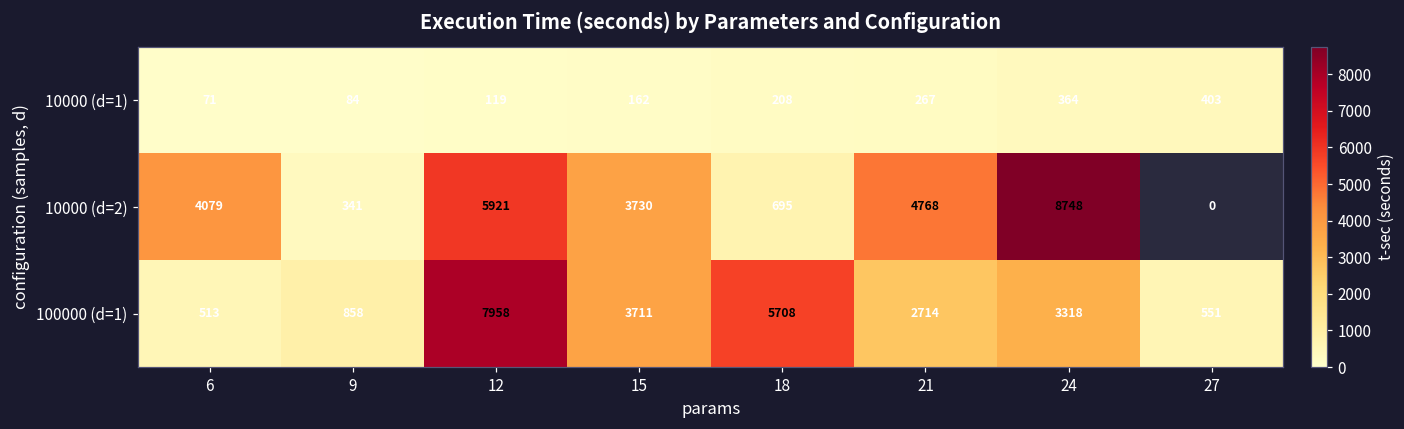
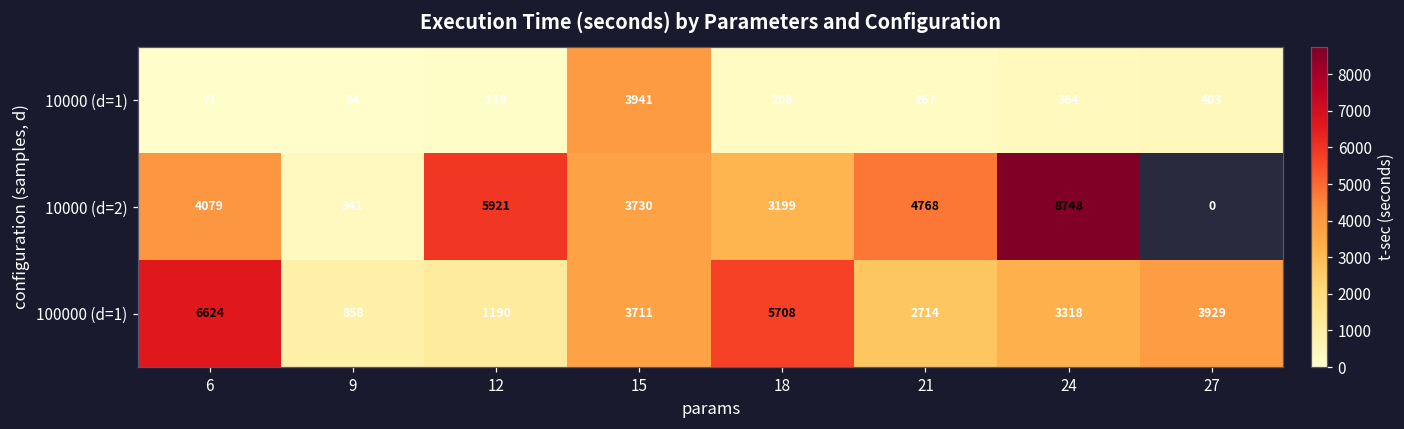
  {
    "10000 (d=1)": {
      "6": 71,
      "9": 84,
      "12": 119,
-     "15": 162,
+     "15": 3941,
      "18": 208,
      "21": 267,
      "24": 364,
      "27": 403
    },
    "10000 (d=2)": {
      "6": 4079,
      "9": 341,
      "12": 5921,
      "15": 3730,
-     "18": 695,
+     "18": 3199,
      "21": 4768,
      "24": 8748
    },
    "100000 (d=1)": {
-     "6": 513,
+     "6": 6624,
      "9": 858,
-     "12": 7958,
+     "12": 1190,
      "15": 3711,
      "18": 5708,
      "21": 2714,
      "24": 3318,
-     "27": 551
+     "27": 3929
    }
  }
